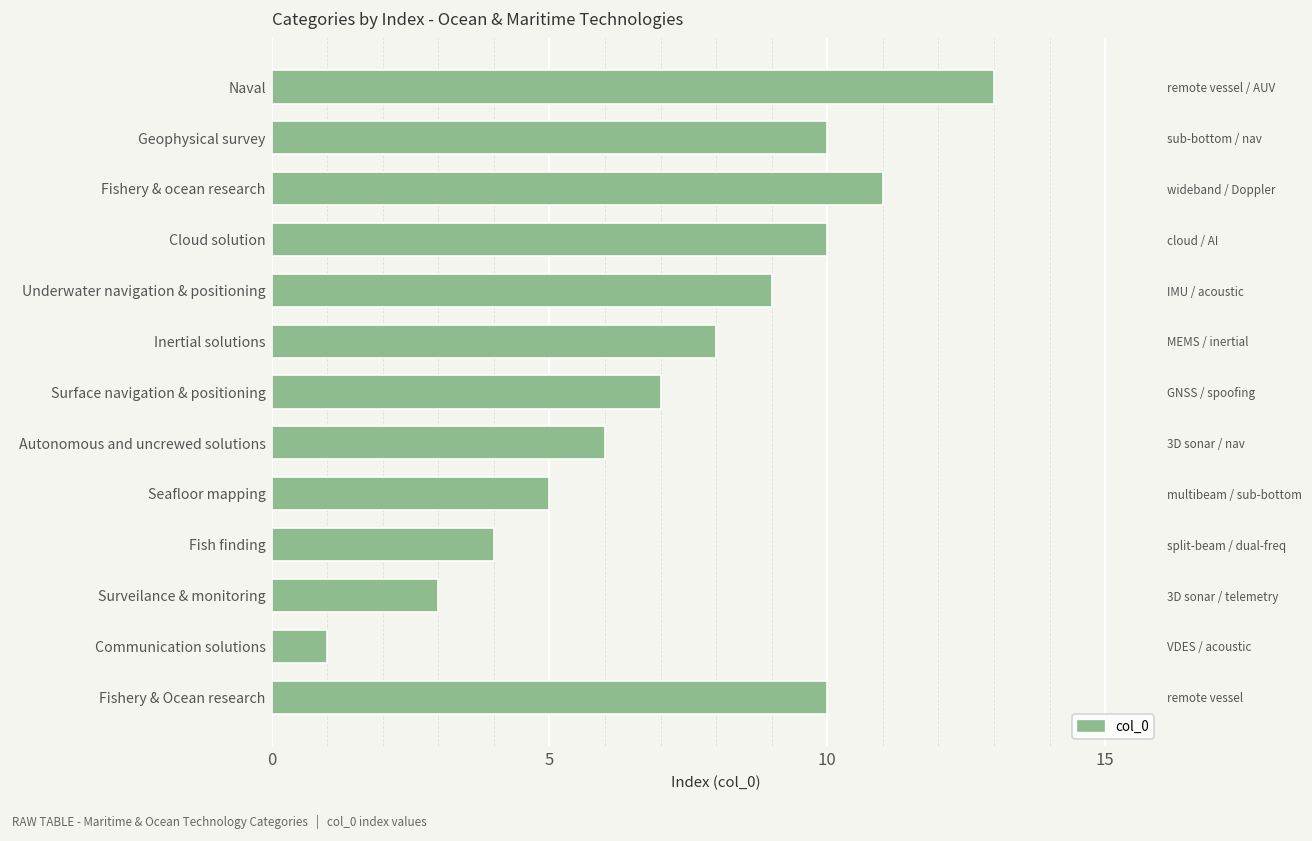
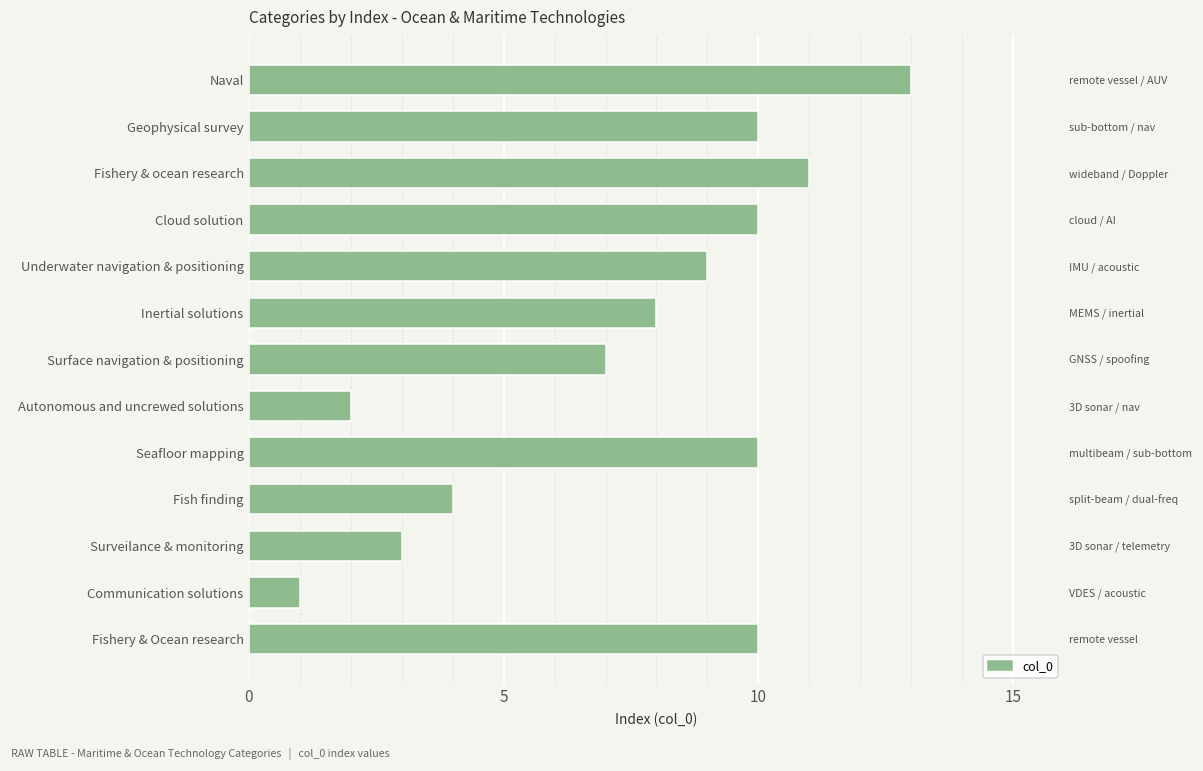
  {
    "Naval": 13,
    "Geophysical survey": 10,
    "Fishery & ocean research": 11,
    "Cloud solution": 10,
    "Underwater navigation & positioning": 9,
    "Inertial solutions": 8,
    "Surface navigation & positioning": 7,
-   "Autonomous and uncrewed solutions": 6,
-   "Seafloor mapping": 5,
+   "Autonomous and uncrewed solutions": 2,
+   "Seafloor mapping": 10,
    "Fish finding": 4,
    "Surveilance & monitoring": 3,
    "Communication solutions": 1,
    "Fishery & Ocean research": 10
  }
